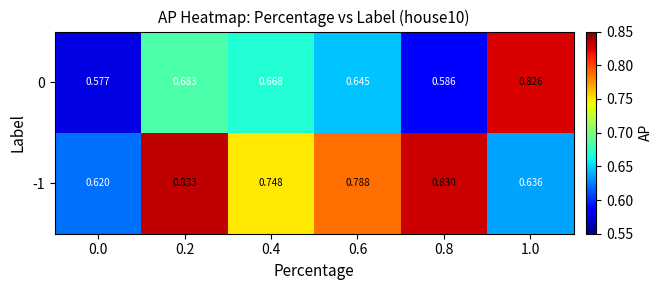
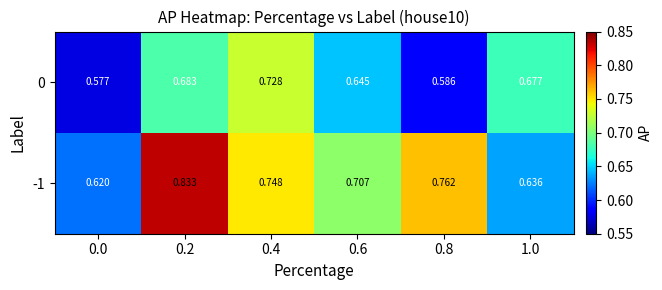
  {
    "0": {
      "0.0": 0.577,
      "0.2": 0.683,
-     "0.4": 0.668,
+     "0.4": 0.728,
      "0.6": 0.645,
      "0.8": 0.586,
-     "1.0": 0.826
+     "1.0": 0.677
    },
    "-1": {
      "0.0": 0.620,
      "0.2": 0.833,
      "0.4": 0.748,
-     "0.6": 0.788,
-     "0.8": 0.830,
+     "0.6": 0.707,
+     "0.8": 0.762,
      "1.0": 0.636
    }
  }
